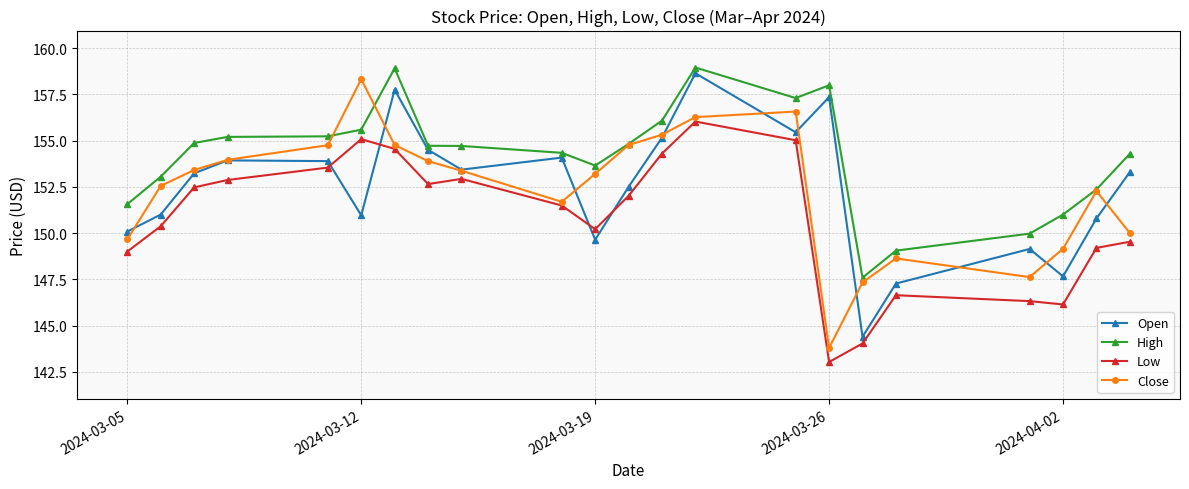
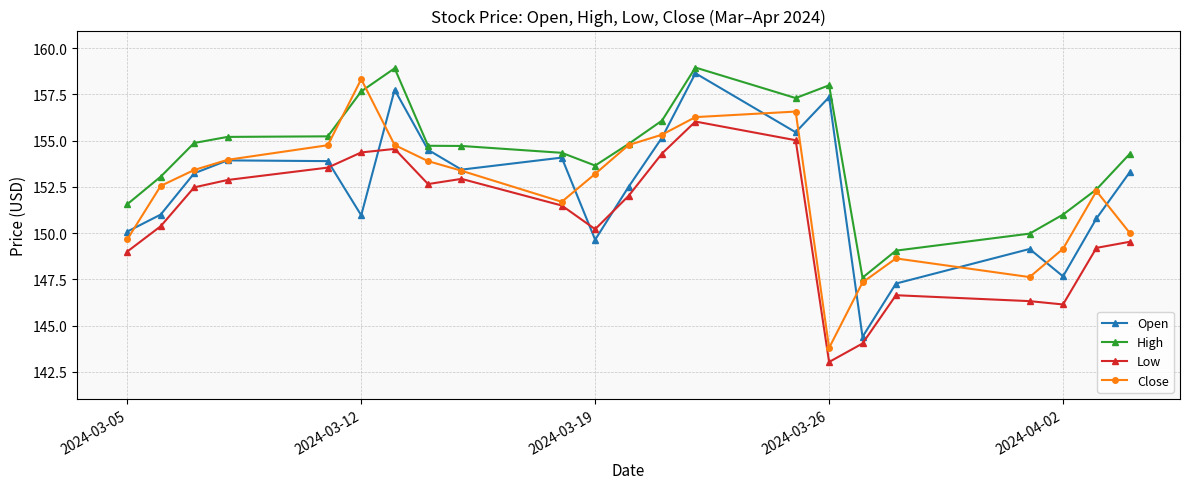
  {
    "Open": {
      "2024-03-05": 150.1,
      "2024-03-12": 151.0,
      "2024-03-19": 149.6,
      "2024-03-26": 157.4,
      "2024-04-02": 147.7
    },
    "High": {
      "2024-03-05": 151.6,
-     "2024-03-12": 155.6,
+     "2024-03-12": 157.7,
      "2024-03-19": 153.7,
      "2024-03-26": 158.0,
      "2024-04-02": 151.0
    },
    "Low": {
      "2024-03-05": 149.0,
-     "2024-03-12": 155.1,
+     "2024-03-12": 154.4,
      "2024-03-19": 150.2,
      "2024-03-26": 143.0,
      "2024-04-02": 146.1
    },
    "Close": {
      "2024-03-05": 149.7,
      "2024-03-12": 158.3,
      "2024-03-19": 153.2,
      "2024-03-26": 143.8,
      "2024-04-02": 149.2
    }
  }
